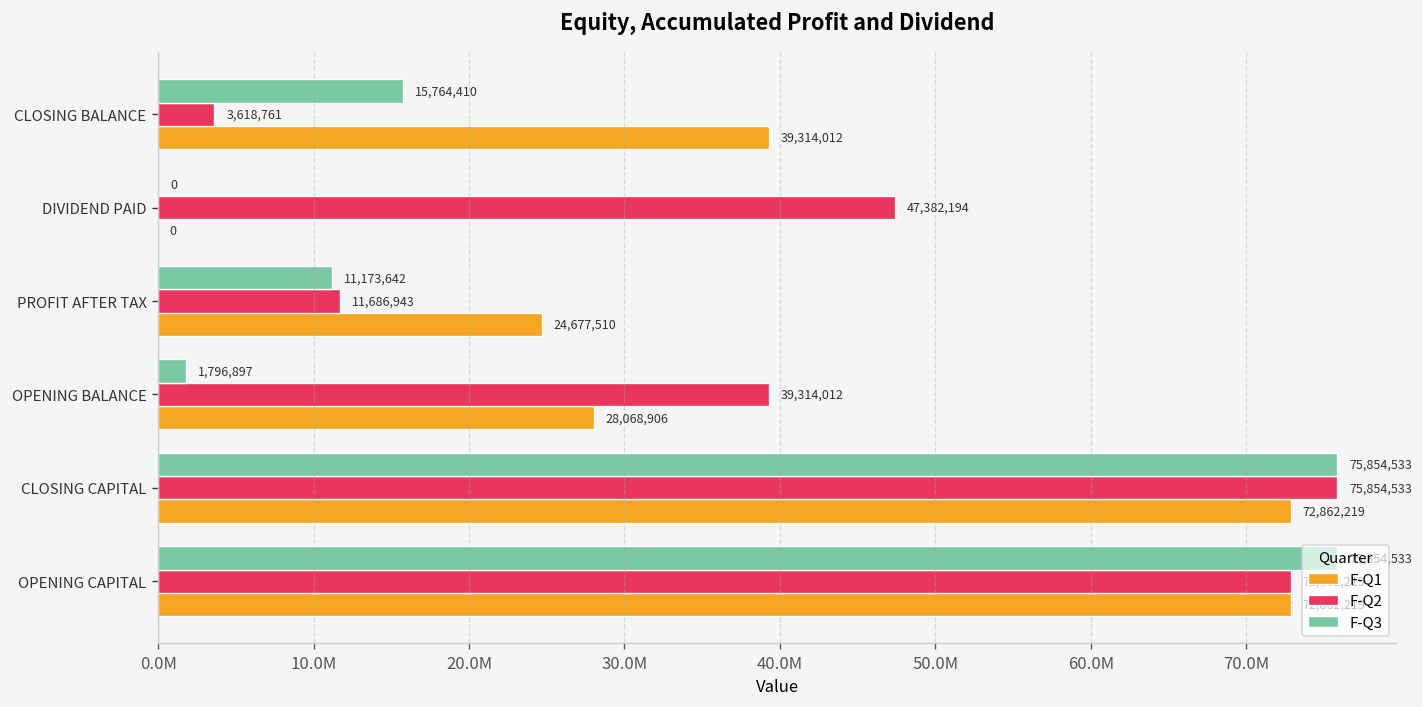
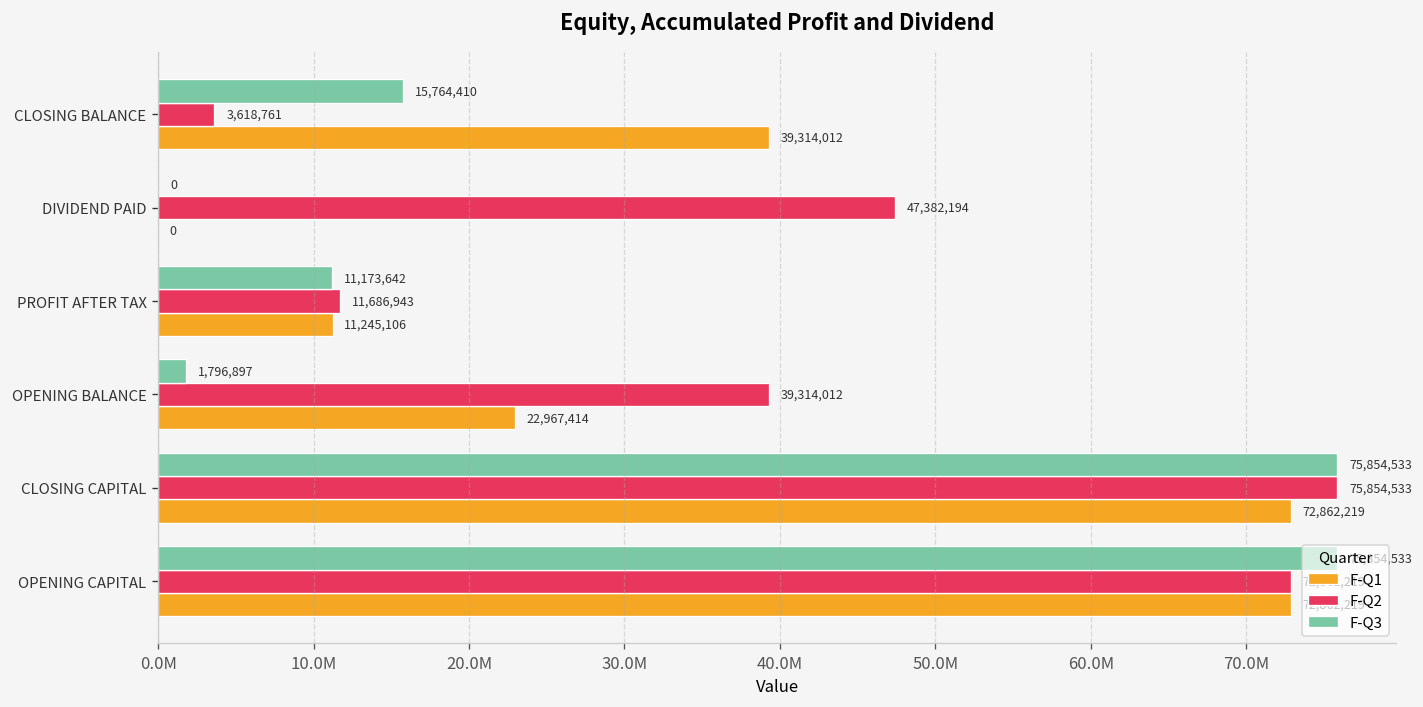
  {
    "F-Q1": {
      "CLOSING BALANCE": "39,314,012",
      "DIVIDEND PAID": "0",
-     "PROFIT AFTER TAX": "24,677,510",
-     "OPENING BALANCE": "28,068,906",
+     "PROFIT AFTER TAX": "11,245,106",
+     "OPENING BALANCE": "22,967,414",
      "CLOSING CAPITAL": "72,862,219"
    },
    "F-Q2": {
      "CLOSING BALANCE": "3,618,761",
      "DIVIDEND PAID": "47,382,194",
      "PROFIT AFTER TAX": "11,686,943",
      "OPENING BALANCE": "39,314,012",
      "CLOSING CAPITAL": "75,854,533"
    },
    "F-Q3": {
      "CLOSING BALANCE": "15,764,410",
      "DIVIDEND PAID": "0",
      "PROFIT AFTER TAX": "11,173,642",
      "OPENING BALANCE": "1,796,897",
      "CLOSING CAPITAL": "75,854,533"
    }
  }
